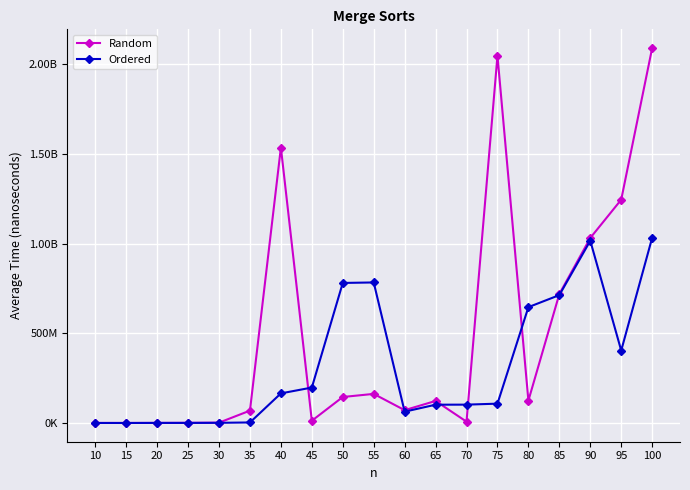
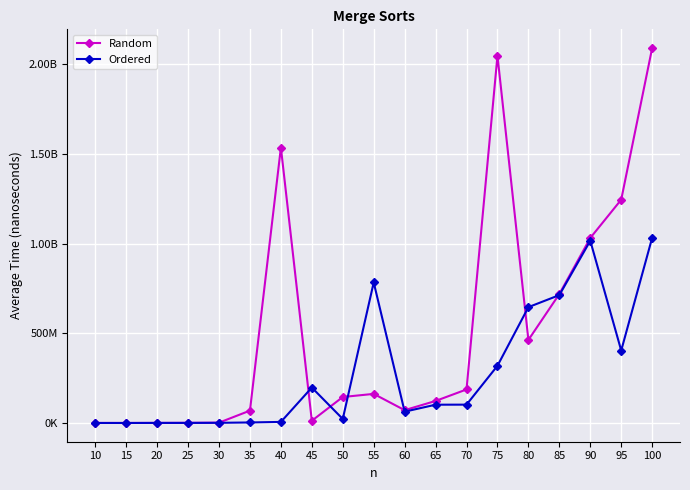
  {
    "Random": {
      "35": 70000000,
      "40": 1540000000,
      "45": 10000000,
      "50": 140000000,
      "55": 160000000,
      "65": 120000000,
-     "70": 10000000,
+     "70": 190000000,
      "75": 2050000000,
-     "80": 120000000,
+     "80": 460000000,
      "90": 1030000000,
      "95": 1250000000,
      "100": 2090000000
    },
    "Ordered": {
      "35": 0,
-     "40": 170000000,
+     "40": 10000000,
      "45": 200000000,
-     "50": 780000000,
+     "50": 20000000,
      "55": 780000000,
      "65": 100000000,
      "70": 100000000,
-     "75": 110000000,
+     "75": 320000000,
      "80": 650000000,
      "90": 1020000000,
      "95": 400000000,
      "100": 1030000000
    }
  }
